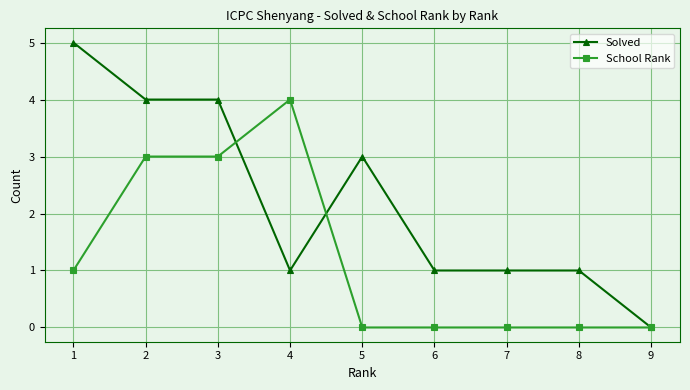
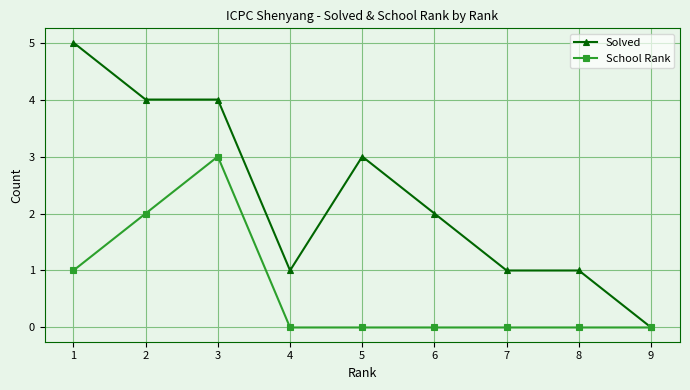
  {
    "Solved": {
      "1": 5,
      "2": 4,
      "3": 4,
      "4": 1,
      "5": 3,
-     "6": 1,
+     "6": 2,
      "7": 1,
      "8": 1
    },
    "School Rank": {
      "1": 1,
-     "2": 3,
+     "2": 2,
      "3": 3,
-     "4": 4,
+     "4": 0,
      "5": 0,
      "6": 0,
      "7": 0,
      "8": 0
    }
  }
